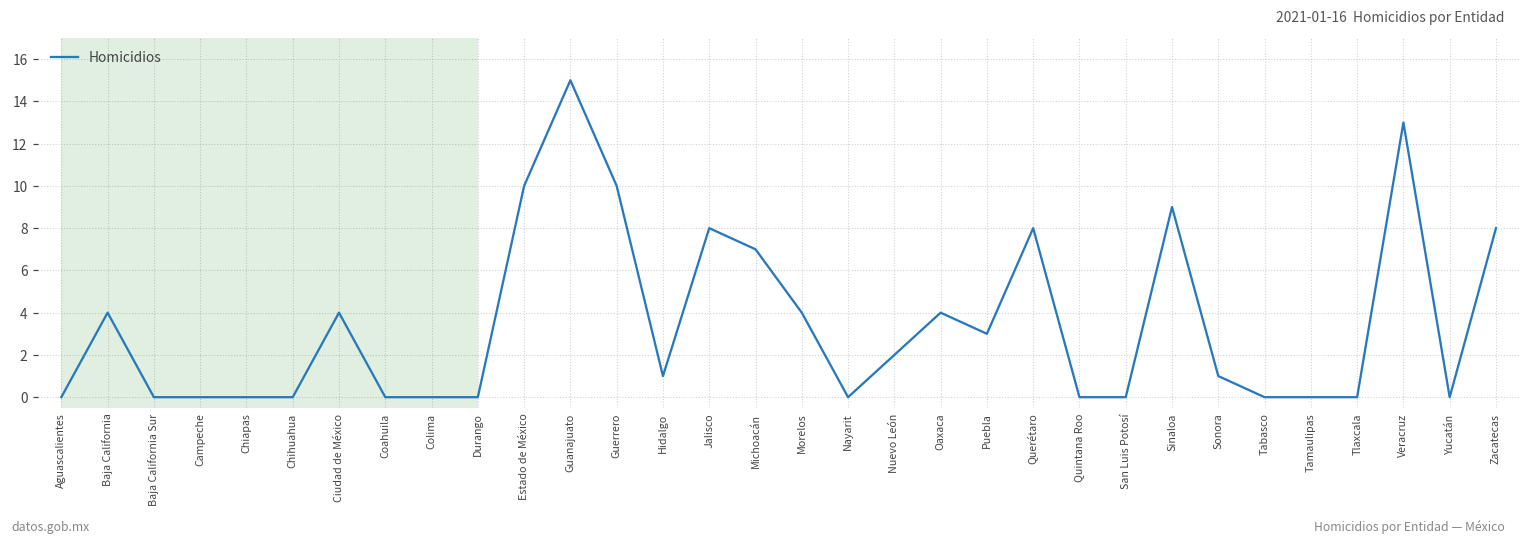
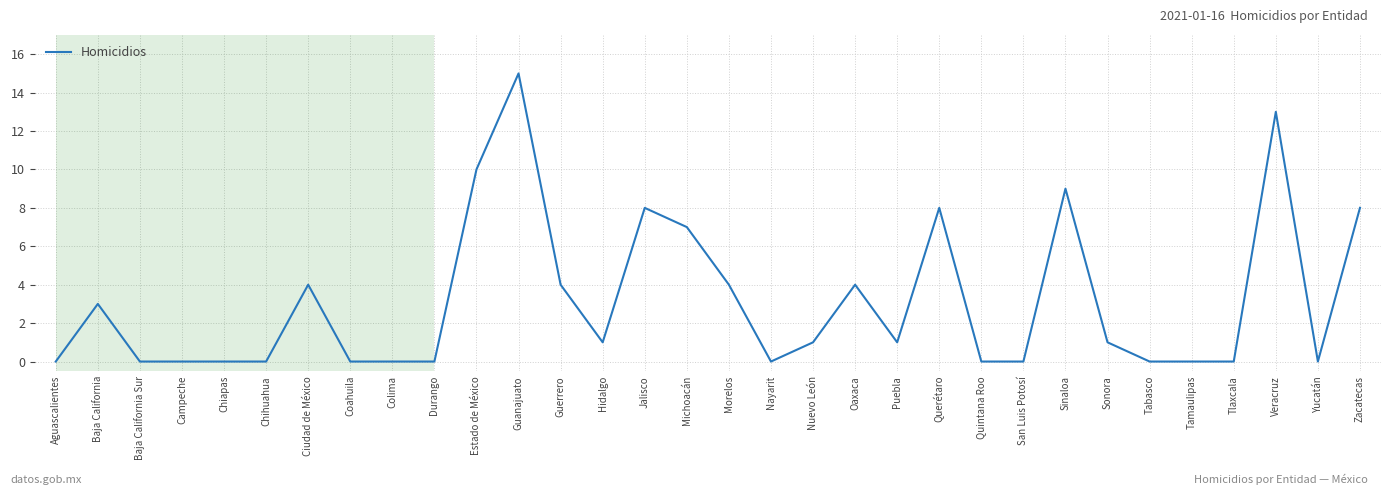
  {
    "Aguascalientes": 0,
-   "Baja California": 4,
+   "Baja California": 3,
    "Baja California Sur": 0,
    "Campeche": 0,
    "Chiapas": 0,
    "Chihuahua": 0,
    "Ciudad de México": 4,
    "Coahuila": 0,
    "Colima": 0,
    "Durango": 0,
    "Estado de México": 10,
    "Guanajuato": 15,
-   "Guerrero": 10,
+   "Guerrero": 4,
    "Hidalgo": 1,
    "Jalisco": 8,
    "Michoacán": 7,
    "Morelos": 4,
    "Nayarit": 0,
-   "Nuevo León": 2,
+   "Nuevo León": 1,
    "Oaxaca": 4,
-   "Puebla": 3,
+   "Puebla": 1,
    "Querétaro": 8,
    "Quintana Roo": 0,
    "San Luis Potosí": 0,
    "Sinaloa": 9,
    "Sonora": 1,
    "Tabasco": 0,
    "Tamaulipas": 0,
    "Tlaxcala": 0,
    "Veracruz": 13,
    "Yucatán": 0,
    "Zacatecas": 8
  }
